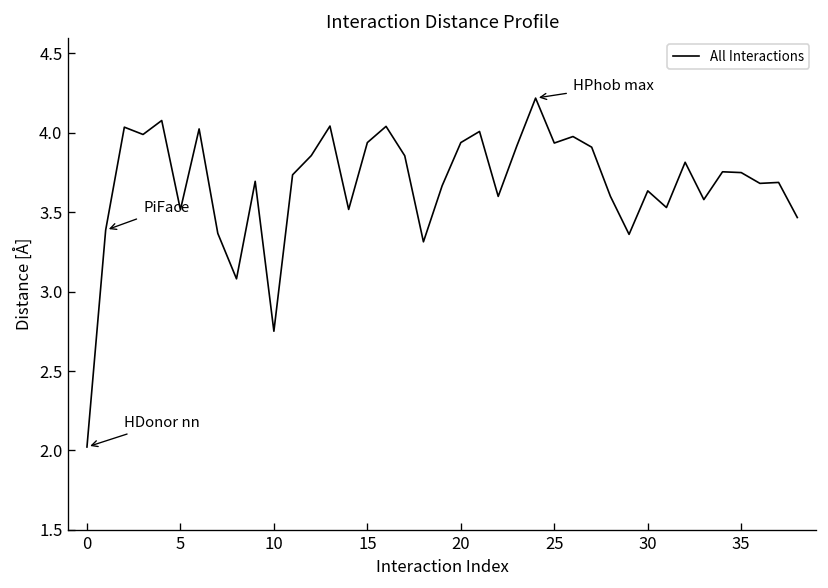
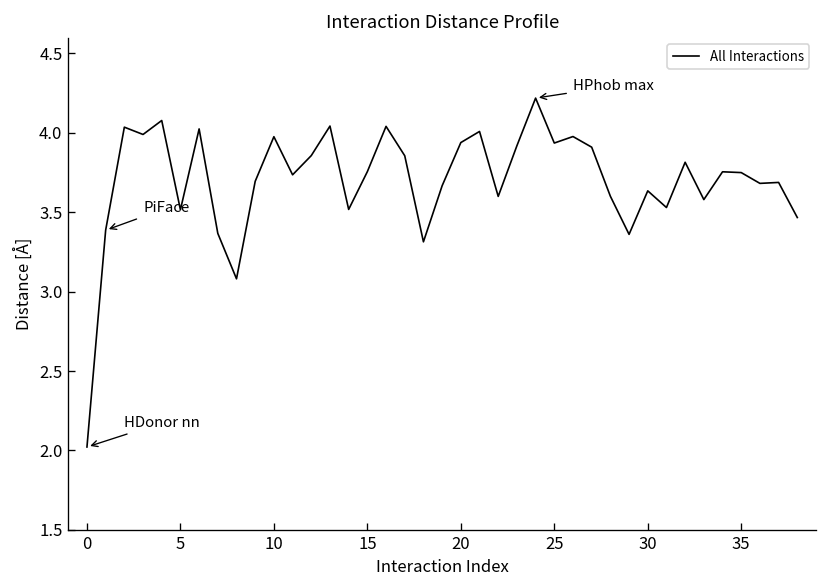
  {
    "0": 2.02,
    "5": 3.52,
-   "10": 2.75,
-   "15": 3.94,
+   "10": 3.98,
+   "15": 3.76,
    "20": 3.94,
    "25": 3.94,
    "30": 3.64,
    "35": 3.75
  }
